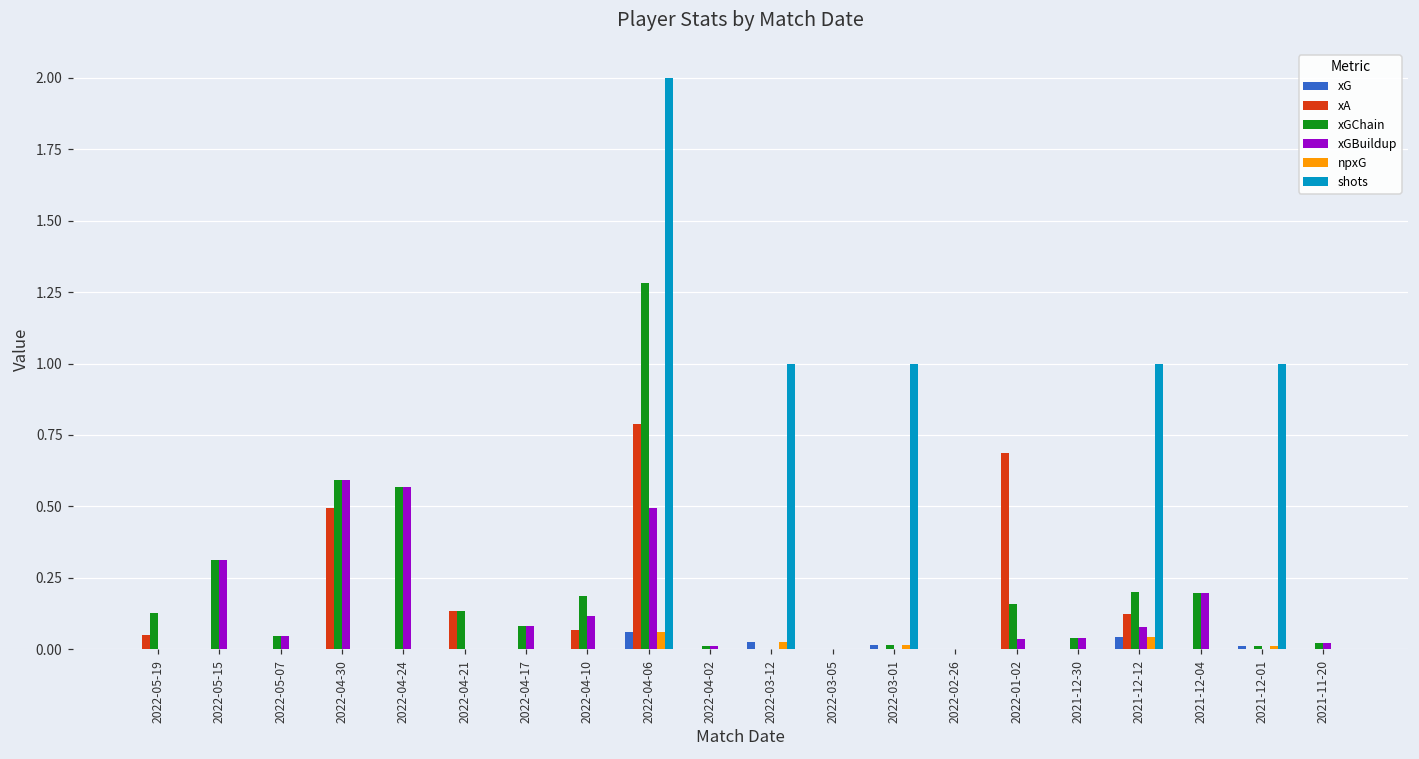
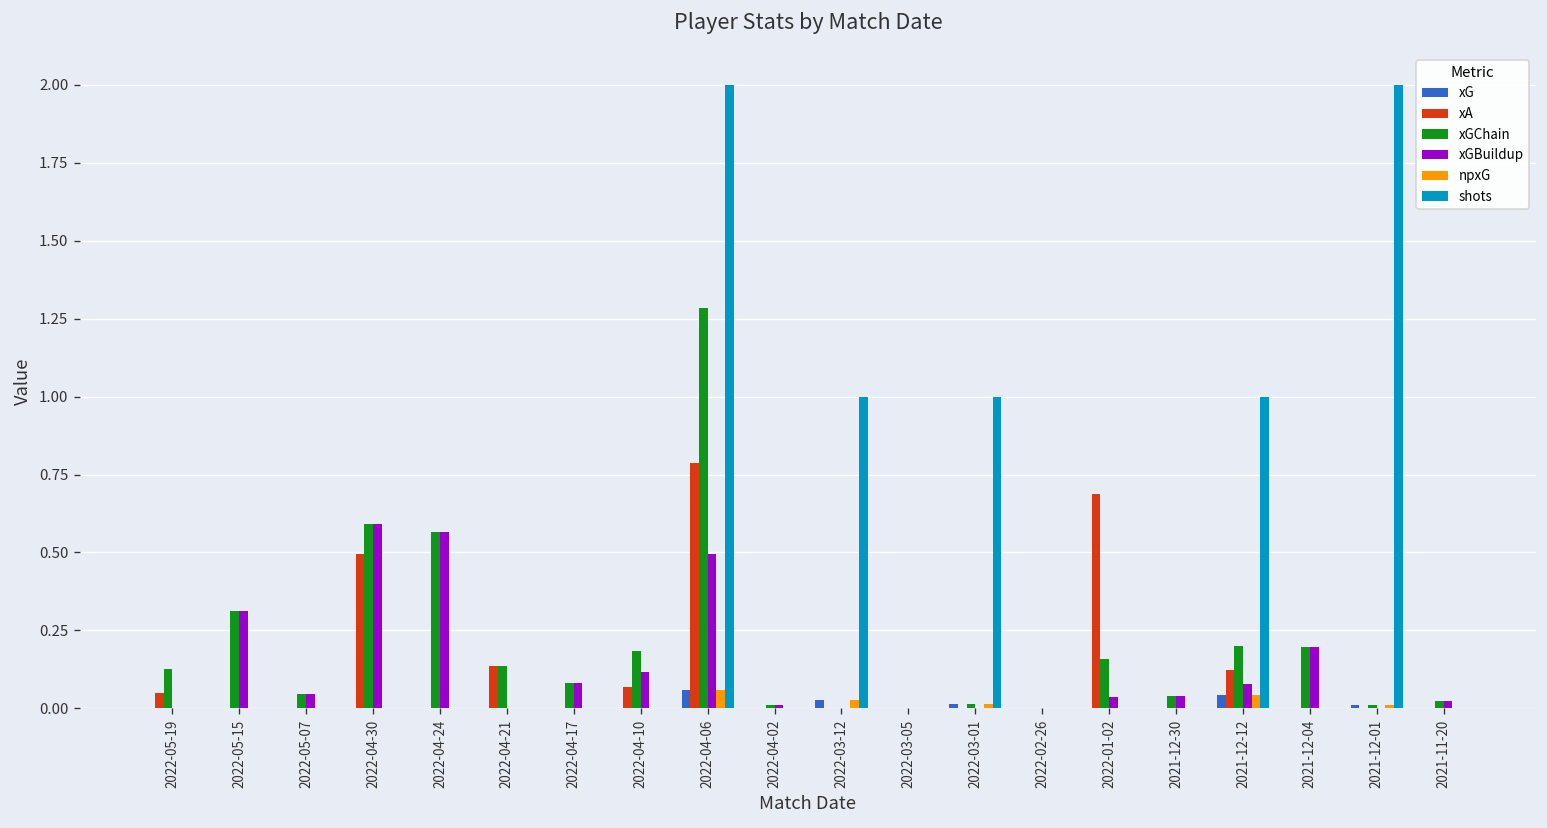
  {
    "xG": {
      "2022-05-19": 0,
      "2022-05-15": 0,
      "2022-05-07": 0,
      "2022-04-30": 0,
      "2022-04-24": 0,
      "2022-04-21": 0,
      "2022-04-17": 0,
      "2022-04-10": 0,
      "2022-04-06": 0.06,
      "2022-04-02": 0,
      "2022-03-12": 0.03,
      "2022-03-05": 0,
      "2022-03-01": 0.01,
      "2022-02-26": 0,
      "2022-01-02": 0,
      "2021-12-30": 0,
      "2021-12-12": 0.04,
      "2021-12-04": 0,
      "2021-12-01": 0.01,
      "2021-11-20": 0
    },
    "xA": {
      "2022-05-19": 0.05,
      "2022-05-15": 0,
      "2022-05-07": 0,
      "2022-04-30": 0.50,
      "2022-04-24": 0,
      "2022-04-21": 0.14,
      "2022-04-17": 0,
      "2022-04-10": 0.07,
      "2022-04-06": 0.79,
      "2022-04-02": 0,
      "2022-03-12": 0,
      "2022-03-05": 0,
      "2022-03-01": 0,
      "2022-02-26": 0,
      "2022-01-02": 0.69,
      "2021-12-30": 0,
      "2021-12-12": 0.12,
      "2021-12-04": 0,
      "2021-12-01": 0,
      "2021-11-20": 0
    },
    "xGChain": {
      "2022-05-19": 0.13,
      "2022-05-15": 0.31,
      "2022-05-07": 0.05,
      "2022-04-30": 0.59,
      "2022-04-24": 0.57,
      "2022-04-21": 0.14,
      "2022-04-17": 0.08,
      "2022-04-10": 0.19,
      "2022-04-06": 1.28,
      "2022-04-02": 0.01,
      "2022-03-12": 0,
      "2022-03-05": 0,
      "2022-03-01": 0.01,
      "2022-02-26": 0,
      "2022-01-02": 0.16,
      "2021-12-30": 0.04,
      "2021-12-12": 0.20,
      "2021-12-04": 0.20,
      "2021-12-01": 0.01,
      "2021-11-20": 0.02
    },
    "xGBuildup": {
      "2022-05-19": 0,
      "2022-05-15": 0.31,
      "2022-05-07": 0.05,
      "2022-04-30": 0.59,
      "2022-04-24": 0.57,
      "2022-04-21": 0,
      "2022-04-17": 0.08,
      "2022-04-10": 0.12,
      "2022-04-06": 0.50,
      "2022-04-02": 0.01,
      "2022-03-12": 0,
      "2022-03-05": 0,
      "2022-03-01": 0,
      "2022-02-26": 0,
      "2022-01-02": 0.04,
      "2021-12-30": 0.04,
      "2021-12-12": 0.08,
      "2021-12-04": 0.20,
      "2021-12-01": 0,
      "2021-11-20": 0.02
    },
    "npxG": {
      "2022-05-19": 0,
      "2022-05-15": 0,
      "2022-05-07": 0,
      "2022-04-30": 0,
      "2022-04-24": 0,
      "2022-04-21": 0,
      "2022-04-17": 0,
      "2022-04-10": 0,
      "2022-04-06": 0.06,
      "2022-04-02": 0,
      "2022-03-12": 0.03,
      "2022-03-05": 0,
      "2022-03-01": 0.01,
      "2022-02-26": 0,
      "2022-01-02": 0,
      "2021-12-30": 0,
      "2021-12-12": 0.04,
      "2021-12-04": 0,
      "2021-12-01": 0.01,
      "2021-11-20": 0
    },
    "shots": {
      "2022-05-19": 0,
      "2022-05-15": 0,
      "2022-05-07": 0,
      "2022-04-30": 0,
      "2022-04-24": 0,
      "2022-04-21": 0,
      "2022-04-17": 0,
      "2022-04-10": 0,
      "2022-04-06": 2,
      "2022-04-02": 0,
      "2022-03-12": 1,
      "2022-03-05": 0,
      "2022-03-01": 1,
      "2022-02-26": 0,
      "2022-01-02": 0,
      "2021-12-30": 0,
      "2021-12-12": 1,
      "2021-12-04": 0,
-     "2021-12-01": 1,
+     "2021-12-01": 2,
      "2021-11-20": 0
    }
  }
